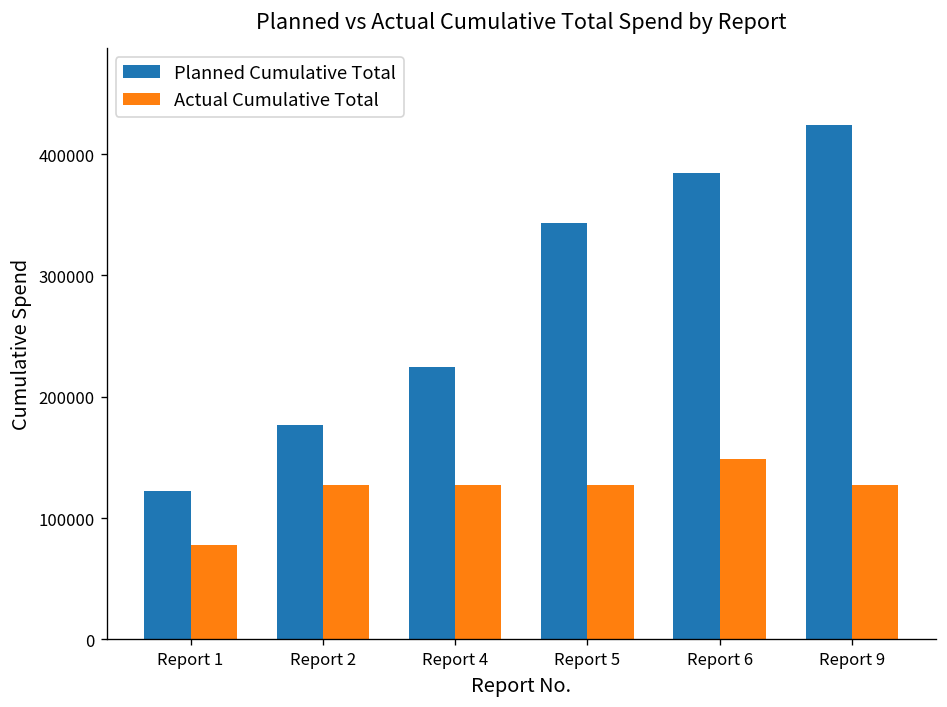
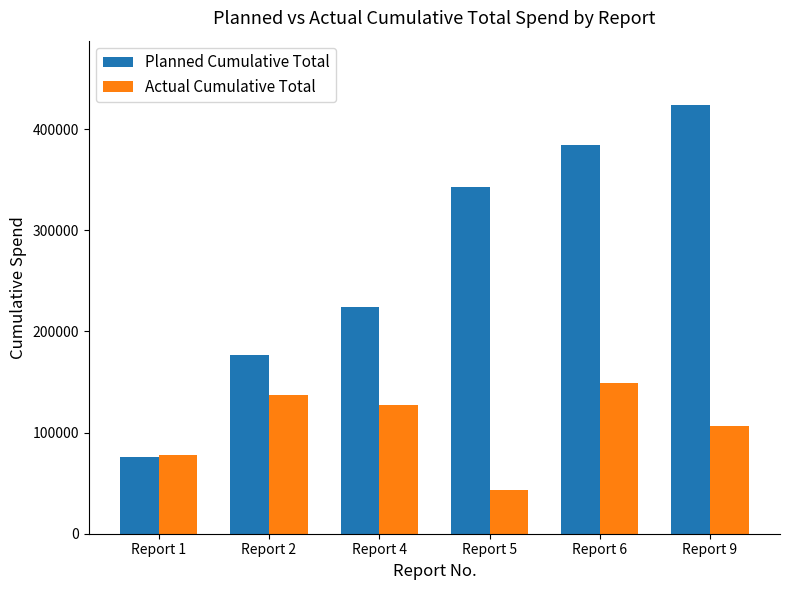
  {
    "Planned Cumulative Total": {
-     "Report 1": 122000,
+     "Report 1": 76000,
      "Report 2": 177000,
      "Report 4": 224000,
      "Report 5": 343000,
      "Report 6": 385000,
      "Report 9": 424000
    },
    "Actual Cumulative Total": {
      "Report 1": 78000,
-     "Report 2": 128000,
+     "Report 2": 137000,
      "Report 4": 128000,
-     "Report 5": 128000,
+     "Report 5": 43000,
      "Report 6": 149000,
-     "Report 9": 128000
+     "Report 9": 106000
    }
  }
